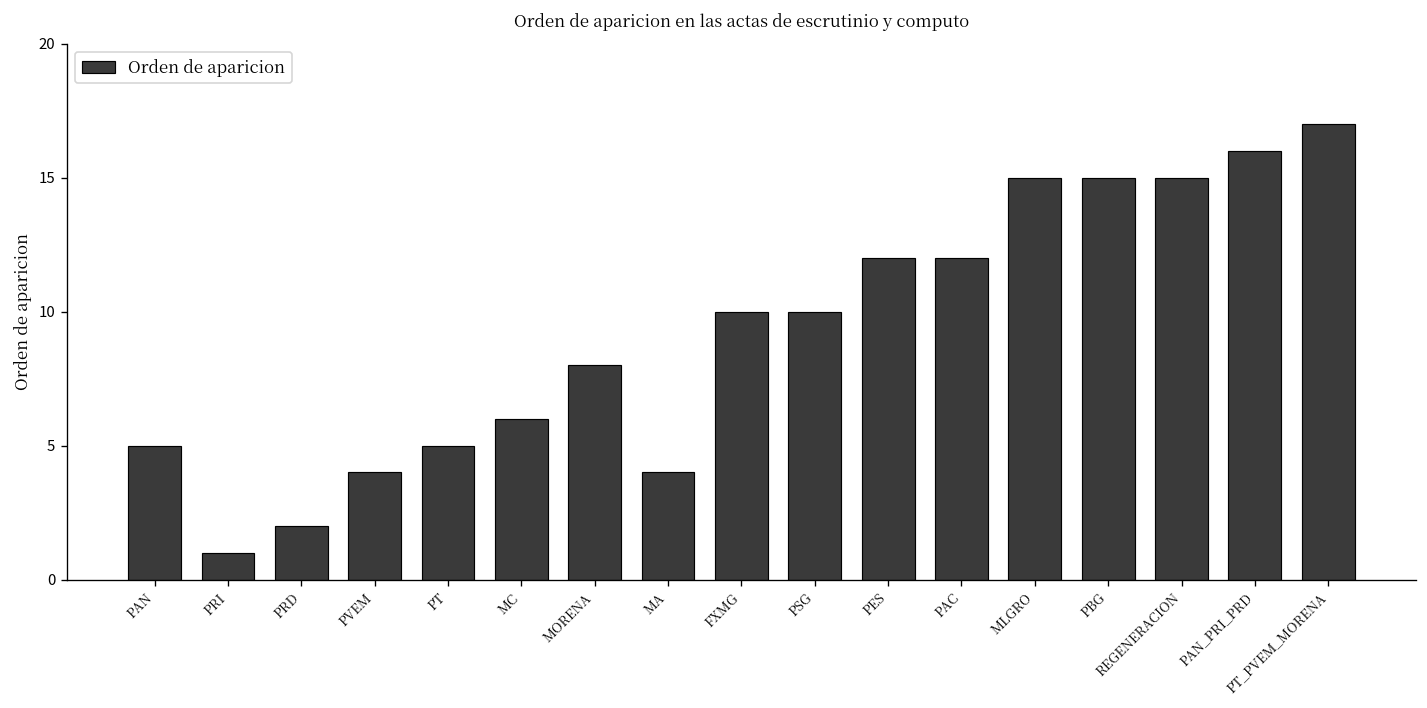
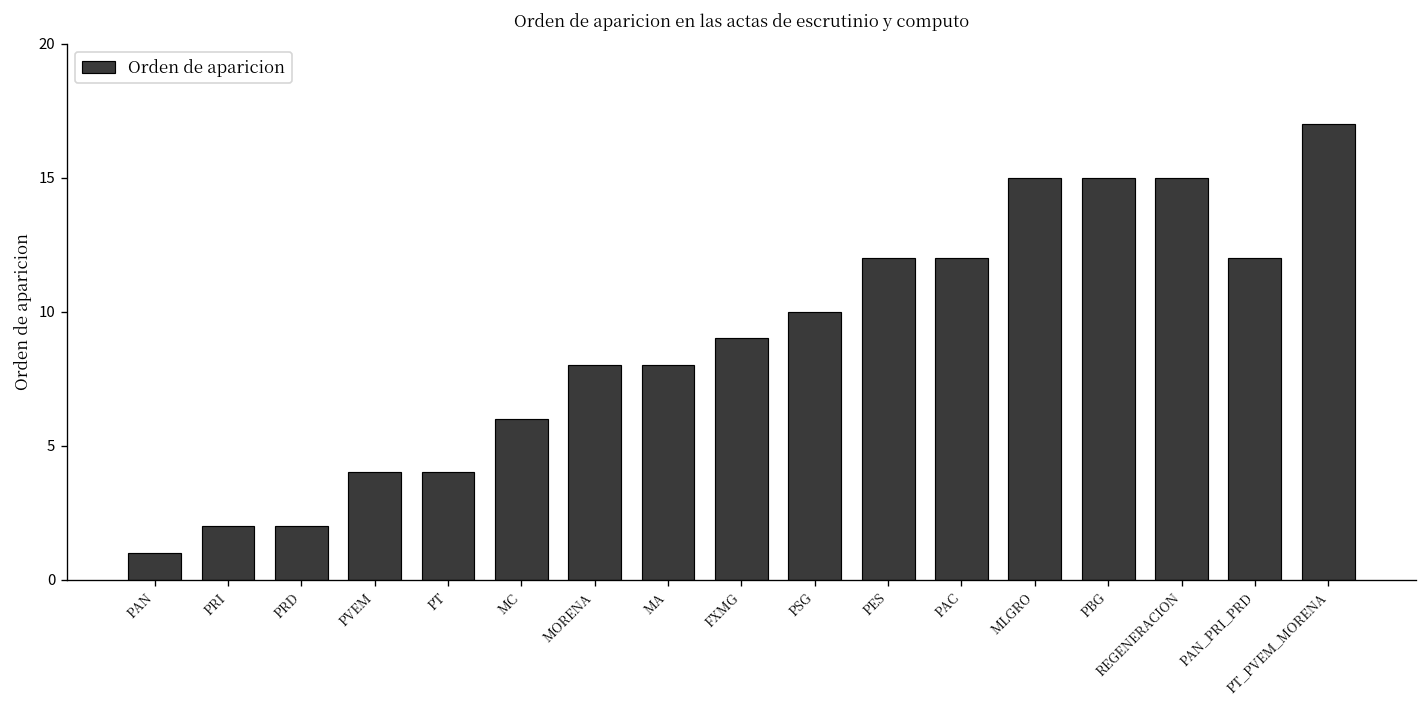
  {
-   "PAN": 5,
-   "PRI": 1,
+   "PAN": 1,
+   "PRI": 2,
    "PRD": 2,
    "PVEM": 4,
-   "PT": 5,
+   "PT": 4,
    "MC": 6,
    "MORENA": 8,
-   "MA": 4,
-   "FXMG": 10,
+   "MA": 8,
+   "FXMG": 9,
    "PSG": 10,
    "PES": 12,
    "PAC": 12,
    "MLGRO": 15,
    "PBG": 15,
    "REGENERACION": 15,
-   "PAN_PRI_PRD": 16,
+   "PAN_PRI_PRD": 12,
    "PT_PVEM_MORENA": 17
  }
